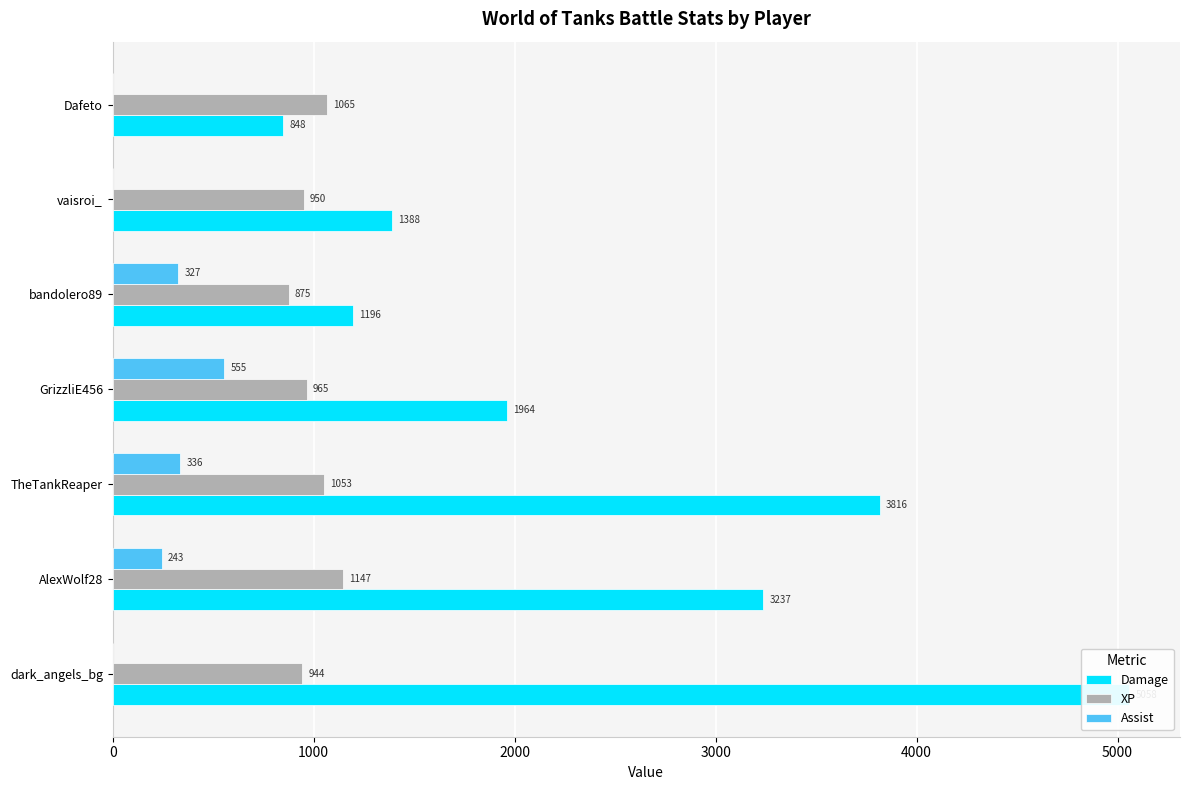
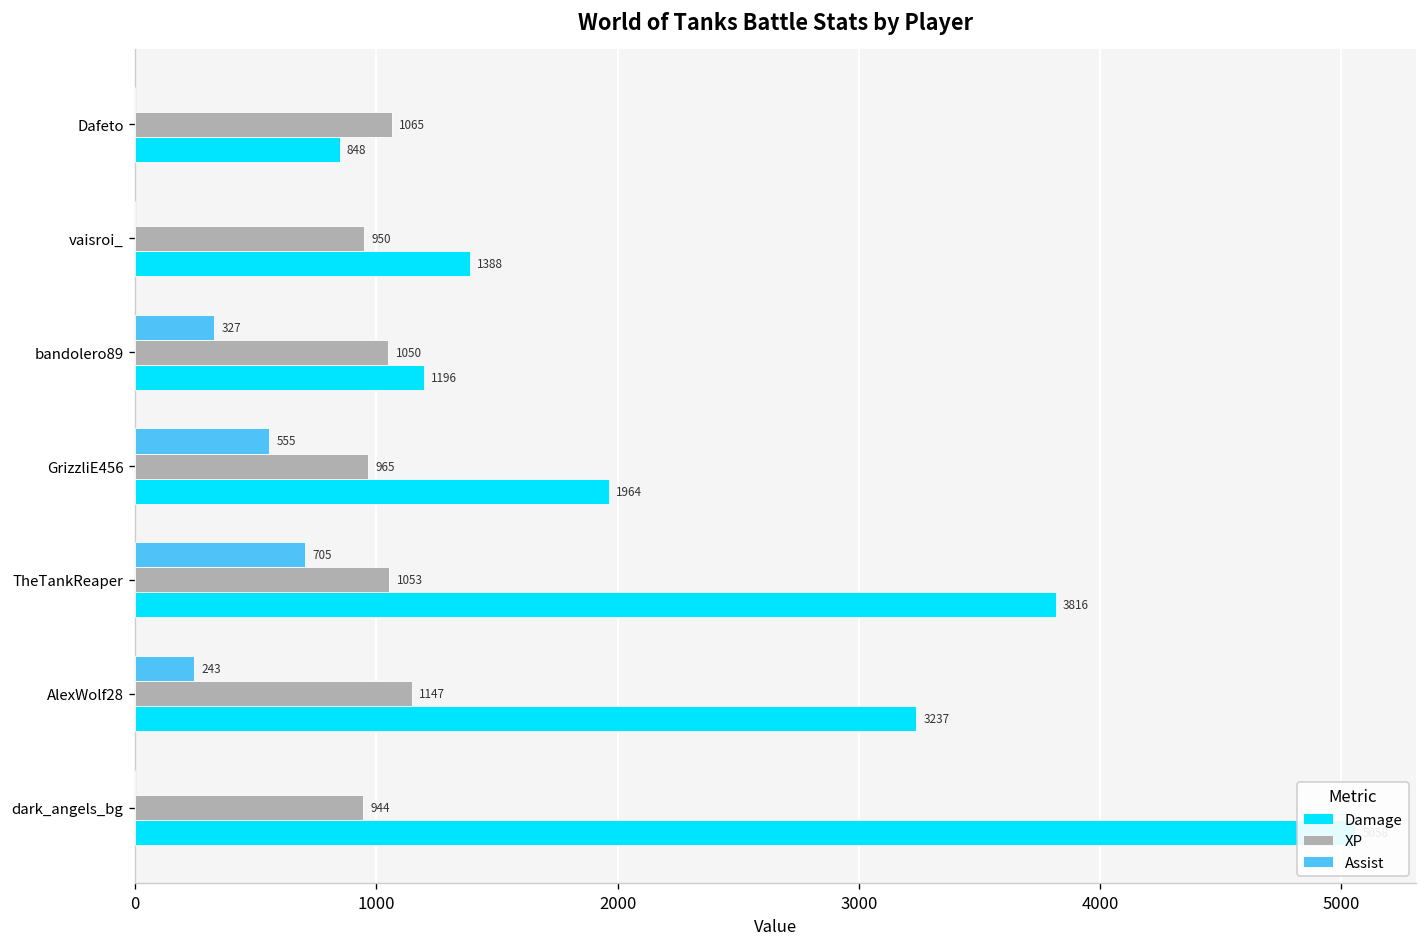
  {
    "Damage": {
      "Dafeto": 848,
      "vaisroi_": 1388,
      "bandolero89": 1196,
      "GrizzliE456": 1964,
      "TheTankReaper": 3816,
      "AlexWolf28": 3237
    },
    "XP": {
      "Dafeto": 1065,
      "vaisroi_": 950,
-     "bandolero89": 875,
+     "bandolero89": 1050,
      "GrizzliE456": 965,
      "TheTankReaper": 1053,
      "AlexWolf28": 1147,
      "dark_angels_bg": 944
    },
    "Assist": {
      "bandolero89": 327,
      "GrizzliE456": 555,
-     "TheTankReaper": 336,
+     "TheTankReaper": 705,
      "AlexWolf28": 243
    }
  }
